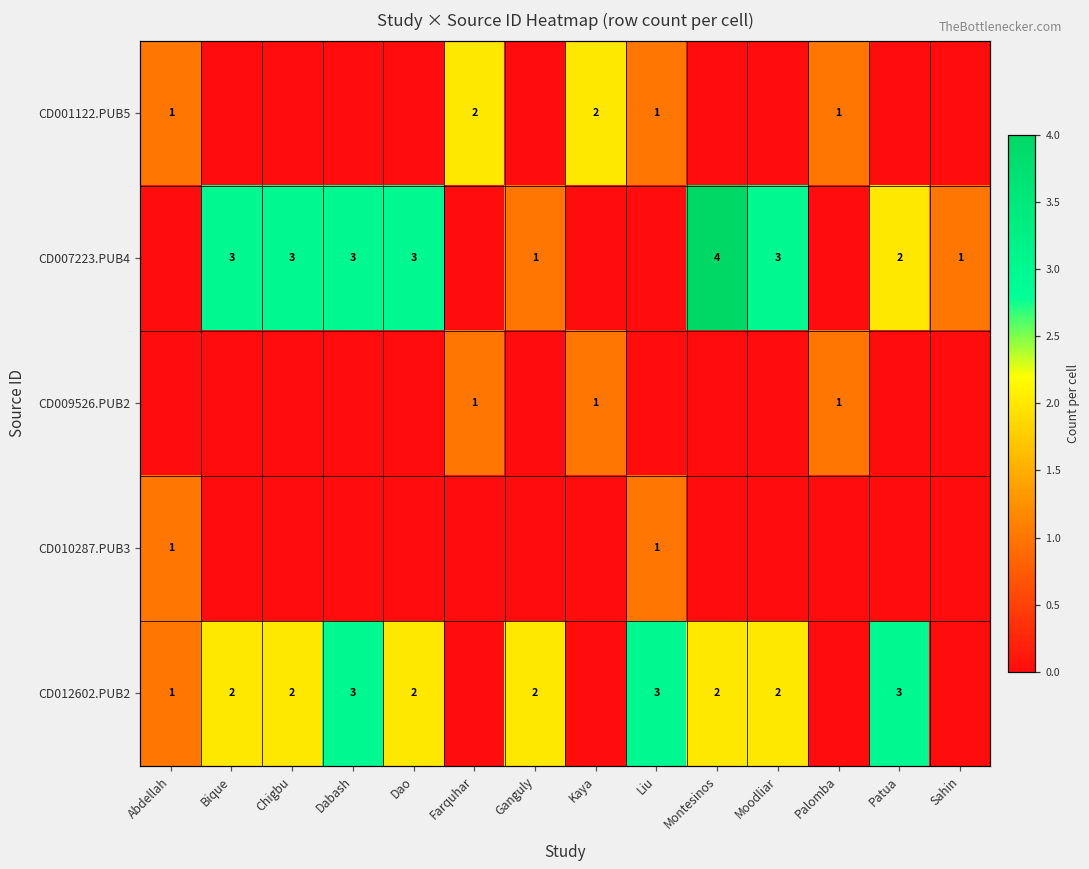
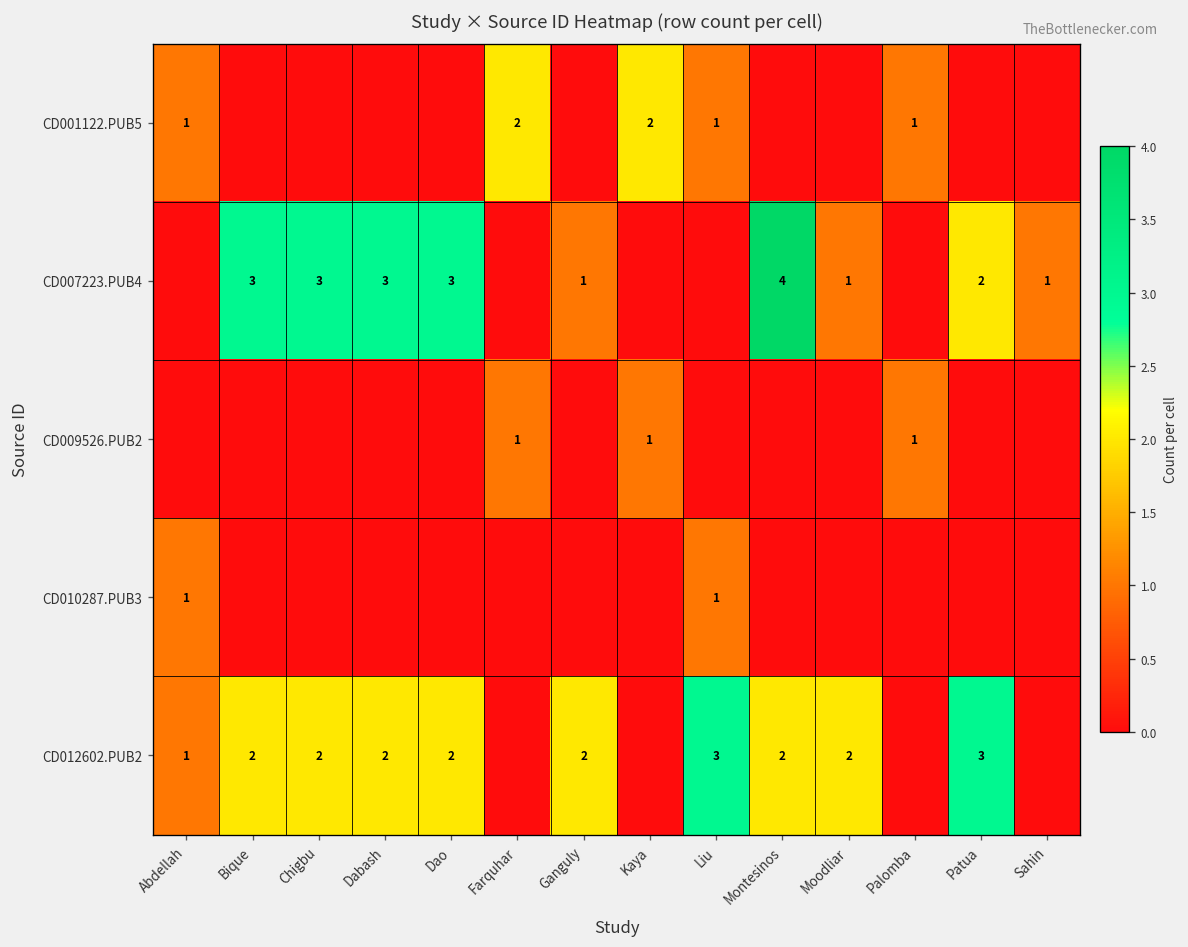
  {
    "CD001122.PUB5": {
      "Abdellah": 1,
      "Farquhar": 2,
      "Kaya": 2,
      "Liu": 1,
      "Palomba": 1
    },
    "CD007223.PUB4": {
      "Bique": 3,
      "Chigbu": 3,
      "Dabash": 3,
      "Dao": 3,
      "Ganguly": 1,
      "Montesinos": 4,
-     "Moodliar": 3,
+     "Moodliar": 1,
      "Patua": 2,
      "Sahin": 1
    },
    "CD009526.PUB2": {
      "Farquhar": 1,
      "Kaya": 1,
      "Palomba": 1
    },
    "CD010287.PUB3": {
      "Abdellah": 1,
      "Liu": 1
    },
    "CD012602.PUB2": {
      "Abdellah": 1,
      "Bique": 2,
      "Chigbu": 2,
-     "Dabash": 3,
+     "Dabash": 2,
      "Dao": 2,
      "Ganguly": 2,
      "Liu": 3,
      "Montesinos": 2,
      "Moodliar": 2,
      "Patua": 3
    }
  }
